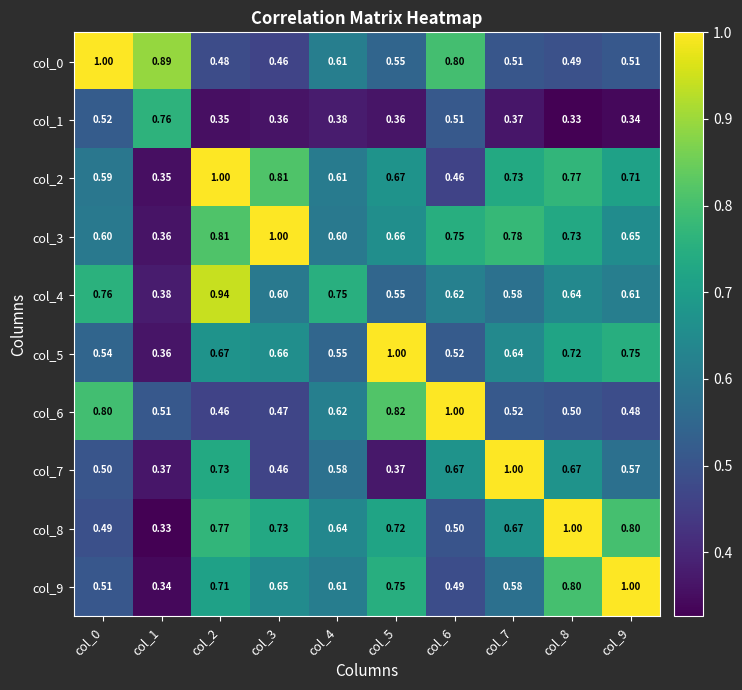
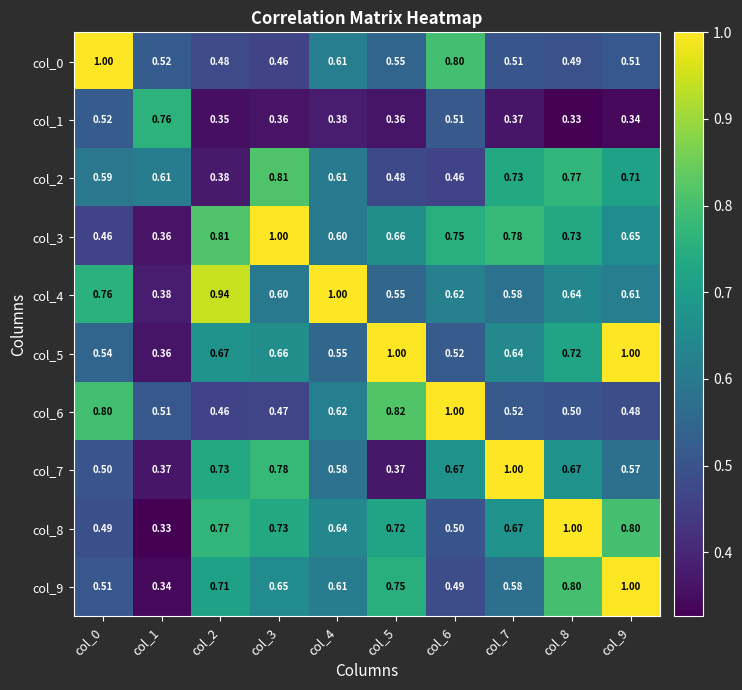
  {
    "col_0": {
      "col_0": 1.00,
-     "col_1": 0.89,
+     "col_1": 0.52,
      "col_2": 0.48,
      "col_3": 0.46,
      "col_4": 0.61,
      "col_5": 0.55,
      "col_6": 0.80,
      "col_7": 0.51,
      "col_8": 0.49,
      "col_9": 0.51
    },
    "col_1": {
      "col_0": 0.52,
      "col_1": 0.76,
      "col_2": 0.35,
      "col_3": 0.36,
      "col_4": 0.38,
      "col_5": 0.36,
      "col_6": 0.51,
      "col_7": 0.37,
      "col_8": 0.33,
      "col_9": 0.34
    },
    "col_2": {
      "col_0": 0.59,
-     "col_1": 0.35,
-     "col_2": 1.00,
+     "col_1": 0.61,
+     "col_2": 0.38,
      "col_3": 0.81,
      "col_4": 0.61,
-     "col_5": 0.67,
+     "col_5": 0.48,
      "col_6": 0.46,
      "col_7": 0.73,
      "col_8": 0.77,
      "col_9": 0.71
    },
    "col_3": {
-     "col_0": 0.60,
+     "col_0": 0.46,
      "col_1": 0.36,
      "col_2": 0.81,
      "col_3": 1.00,
      "col_4": 0.60,
      "col_5": 0.66,
      "col_6": 0.75,
      "col_7": 0.78,
      "col_8": 0.73,
      "col_9": 0.65
    },
    "col_4": {
      "col_0": 0.76,
      "col_1": 0.38,
      "col_2": 0.94,
      "col_3": 0.60,
-     "col_4": 0.75,
+     "col_4": 1.00,
      "col_5": 0.55,
      "col_6": 0.62,
      "col_7": 0.58,
      "col_8": 0.64,
      "col_9": 0.61
    },
    "col_5": {
      "col_0": 0.54,
      "col_1": 0.36,
      "col_2": 0.67,
      "col_3": 0.66,
      "col_4": 0.55,
      "col_5": 1.00,
      "col_6": 0.52,
      "col_7": 0.64,
      "col_8": 0.72,
-     "col_9": 0.75
+     "col_9": 1.00
    },
    "col_6": {
      "col_0": 0.80,
      "col_1": 0.51,
      "col_2": 0.46,
      "col_3": 0.47,
      "col_4": 0.62,
      "col_5": 0.82,
      "col_6": 1.00,
      "col_7": 0.52,
      "col_8": 0.50,
      "col_9": 0.48
    },
    "col_7": {
      "col_0": 0.50,
      "col_1": 0.37,
      "col_2": 0.73,
-     "col_3": 0.46,
+     "col_3": 0.78,
      "col_4": 0.58,
      "col_5": 0.37,
      "col_6": 0.67,
      "col_7": 1.00,
      "col_8": 0.67,
      "col_9": 0.57
    },
    "col_8": {
      "col_0": 0.49,
      "col_1": 0.33,
      "col_2": 0.77,
      "col_3": 0.73,
      "col_4": 0.64,
      "col_5": 0.72,
      "col_6": 0.50,
      "col_7": 0.67,
      "col_8": 1.00,
      "col_9": 0.80
    },
    "col_9": {
      "col_0": 0.51,
      "col_1": 0.34,
      "col_2": 0.71,
      "col_3": 0.65,
      "col_4": 0.61,
      "col_5": 0.75,
      "col_6": 0.49,
      "col_7": 0.58,
      "col_8": 0.80,
      "col_9": 1.00
    }
  }
